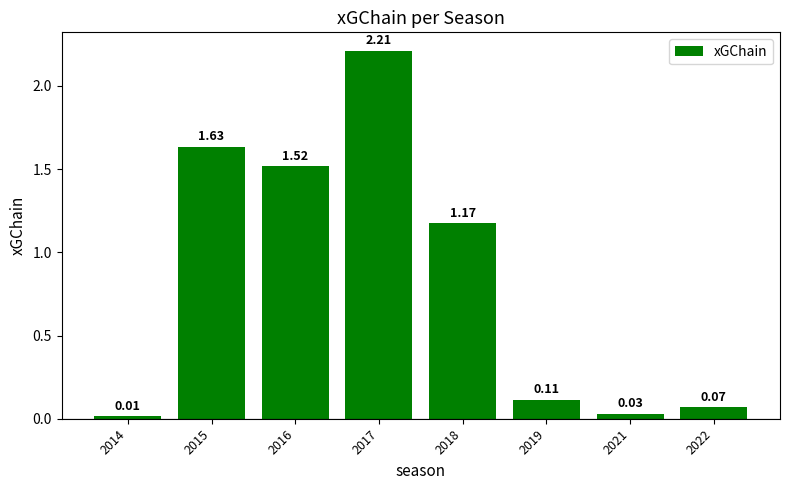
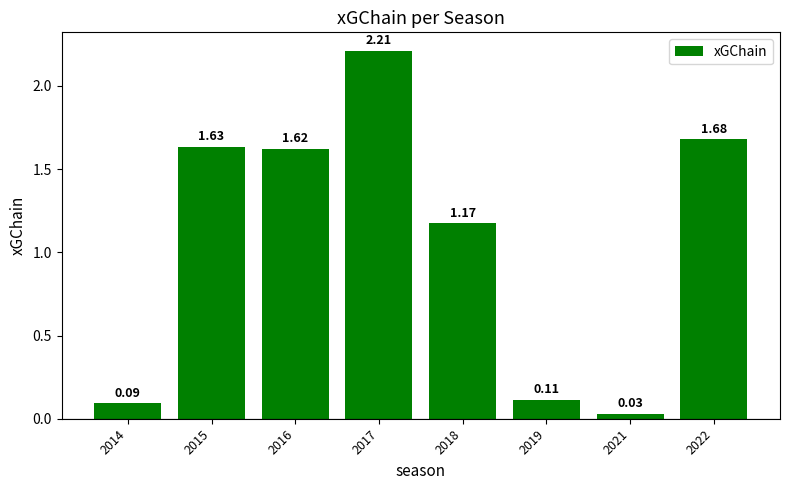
  {
-   "2014": 0.01,
+   "2014": 0.09,
    "2015": 1.63,
-   "2016": 1.52,
+   "2016": 1.62,
    "2017": 2.21,
    "2018": 1.17,
    "2019": 0.11,
    "2021": 0.03,
-   "2022": 0.07
+   "2022": 1.68
  }
